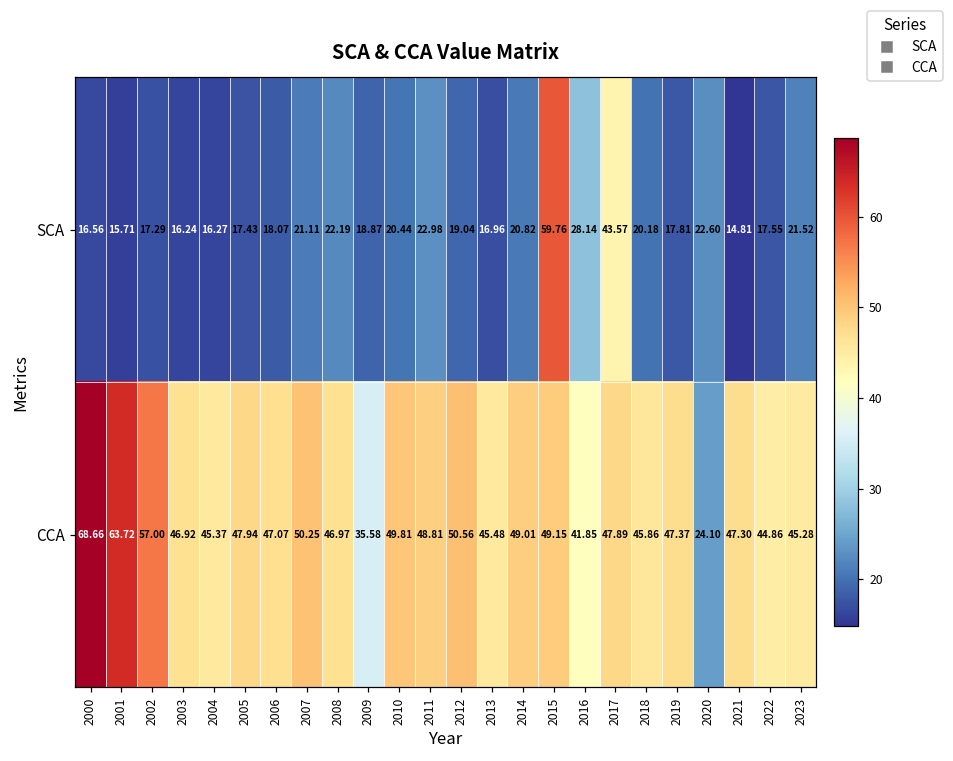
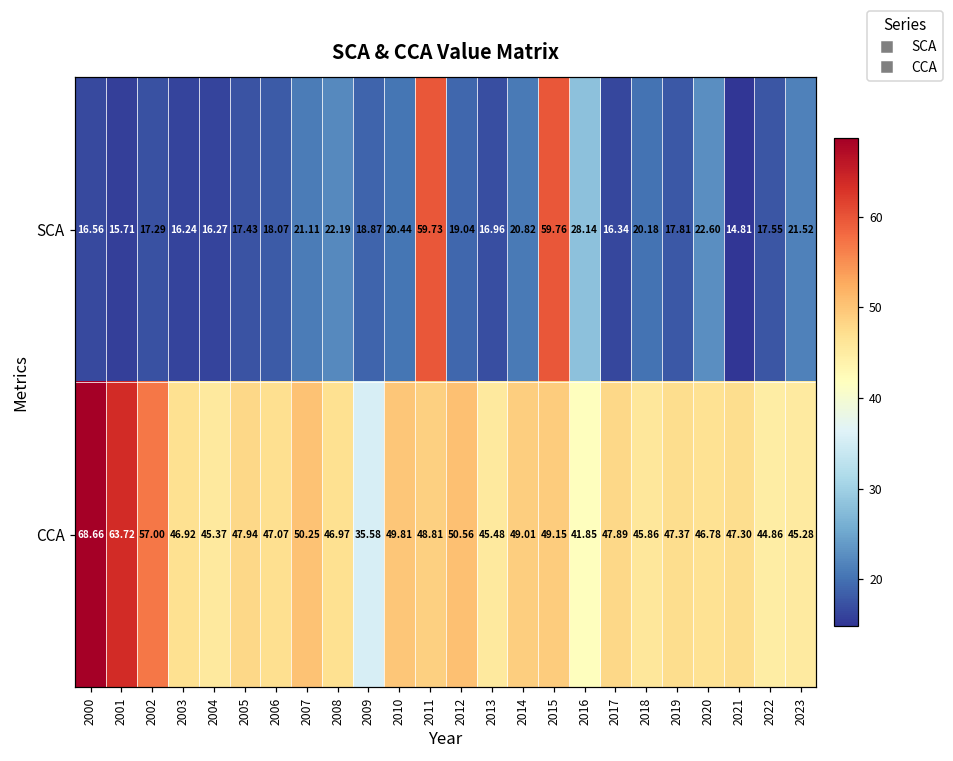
  {
    "SCA": {
      "2000": 16.56,
      "2001": 15.71,
      "2002": 17.29,
      "2003": 16.24,
      "2004": 16.27,
      "2005": 17.43,
      "2006": 18.07,
      "2007": 21.11,
      "2008": 22.19,
      "2009": 18.87,
      "2010": 20.44,
-     "2011": 22.98,
+     "2011": 59.73,
      "2012": 19.04,
      "2013": 16.96,
      "2014": 20.82,
      "2015": 59.76,
      "2016": 28.14,
-     "2017": 43.57,
+     "2017": 16.34,
      "2018": 20.18,
      "2019": 17.81,
      "2020": 22.60,
      "2021": 14.81,
      "2022": 17.55,
      "2023": 21.52
    },
    "CCA": {
      "2000": 68.66,
      "2001": 63.72,
      "2002": 57.00,
      "2003": 46.92,
      "2004": 45.37,
      "2005": 47.94,
      "2006": 47.07,
      "2007": 50.25,
      "2008": 46.97,
      "2009": 35.58,
      "2010": 49.81,
      "2011": 48.81,
      "2012": 50.56,
      "2013": 45.48,
      "2014": 49.01,
      "2015": 49.15,
      "2016": 41.85,
      "2017": 47.89,
      "2018": 45.86,
      "2019": 47.37,
-     "2020": 24.10,
+     "2020": 46.78,
      "2021": 47.30,
      "2022": 44.86,
      "2023": 45.28
    }
  }
